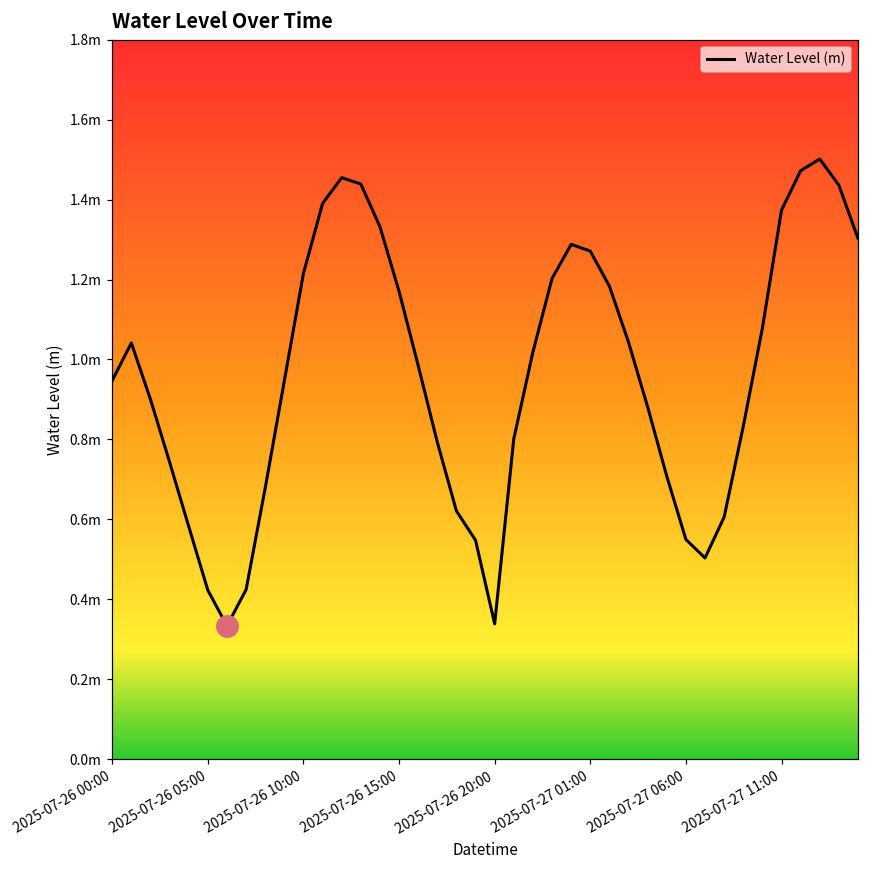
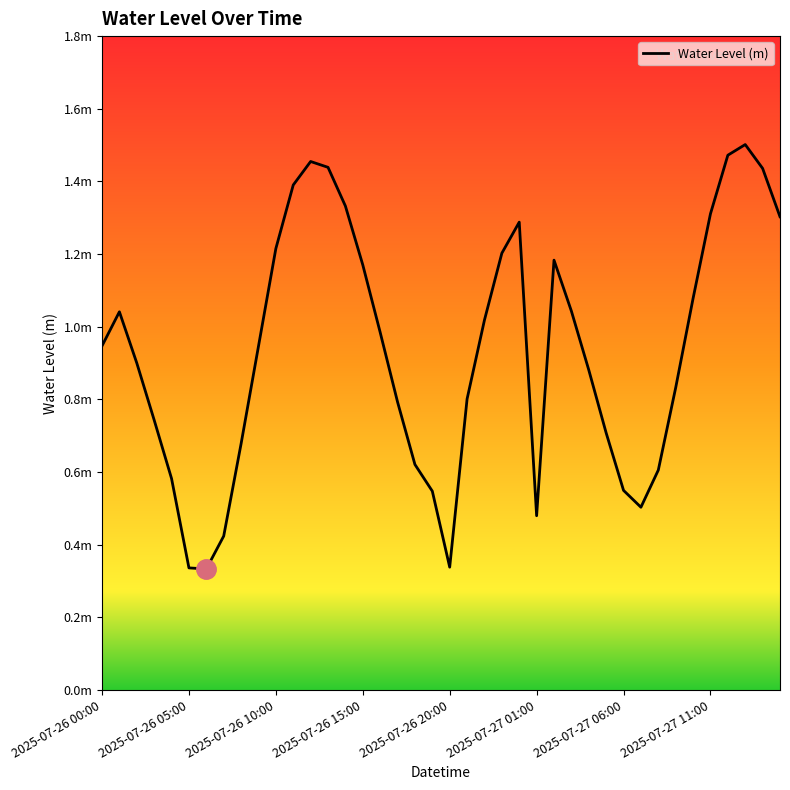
  {
    "Water Level (m)": {
      "2025-07-26 00:00": "0.95m",
-     "2025-07-26 05:00": "0.42m",
+     "2025-07-26 05:00": "0.34m",
      "2025-07-26 10:00": "1.22m",
      "2025-07-26 15:00": "1.17m",
      "2025-07-26 20:00": "0.34m",
-     "2025-07-27 01:00": "1.27m",
+     "2025-07-27 01:00": "0.48m",
      "2025-07-27 06:00": "0.55m",
-     "2025-07-27 11:00": "1.37m"
+     "2025-07-27 11:00": "1.31m"
    }
  }
